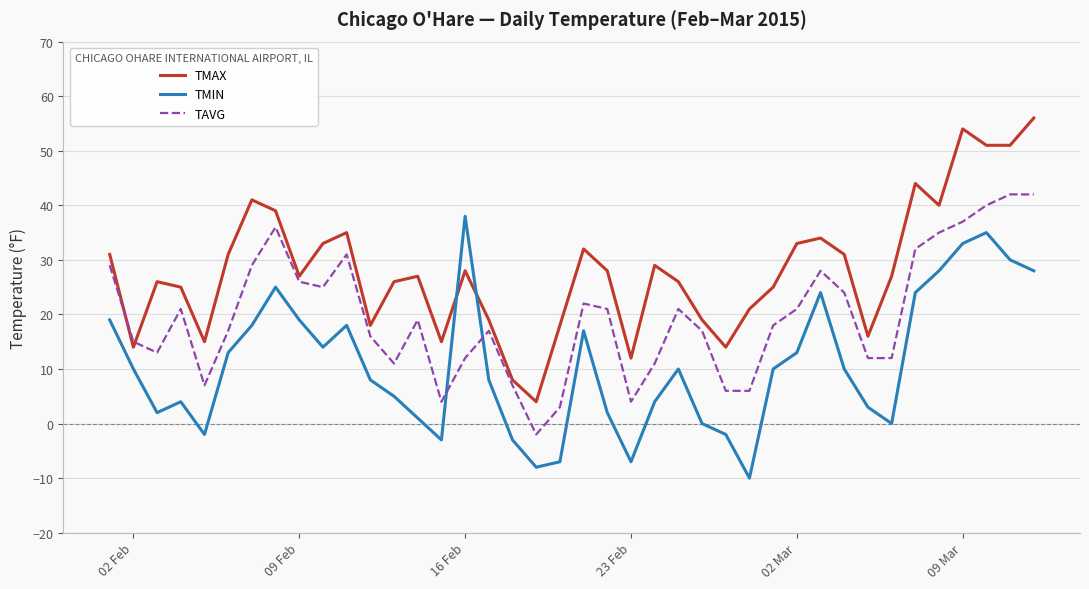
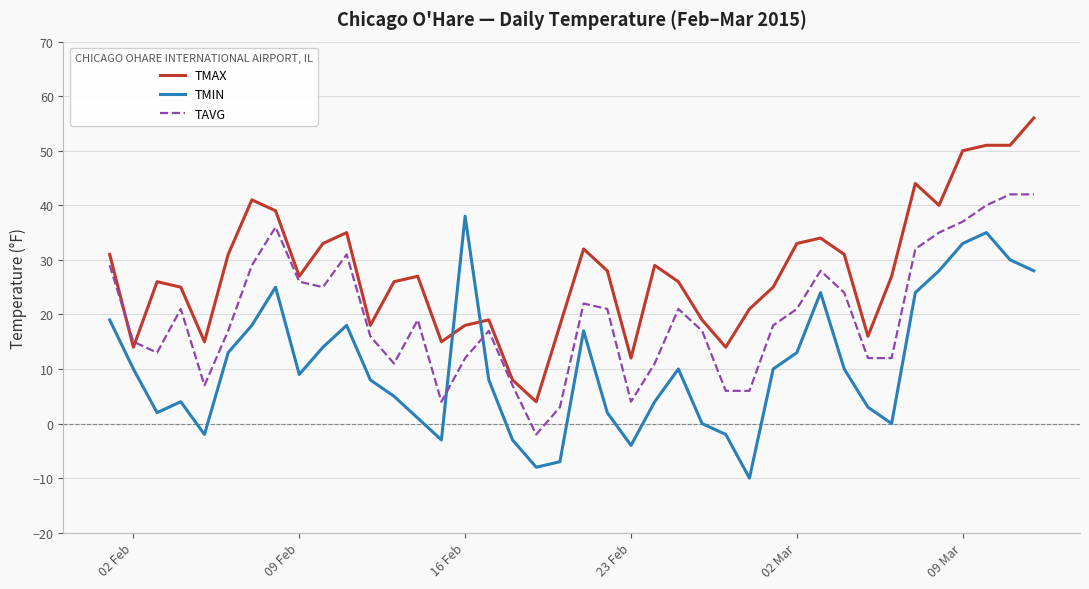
  {
    "TMAX": {
      "02 Feb": 14,
      "09 Feb": 27,
-     "16 Feb": 28,
+     "16 Feb": 18,
      "23 Feb": 12,
      "02 Mar": 33,
-     "09 Mar": 54
+     "09 Mar": 50
    },
    "TMIN": {
      "02 Feb": 10,
-     "09 Feb": 19,
+     "09 Feb": 9,
      "16 Feb": 38,
-     "23 Feb": -7,
+     "23 Feb": -4,
      "02 Mar": 13,
      "09 Mar": 33
    },
    "TAVG": {
      "02 Feb": 15,
      "09 Feb": 26,
      "16 Feb": 12,
      "23 Feb": 4,
      "02 Mar": 21,
      "09 Mar": 37
    }
  }
